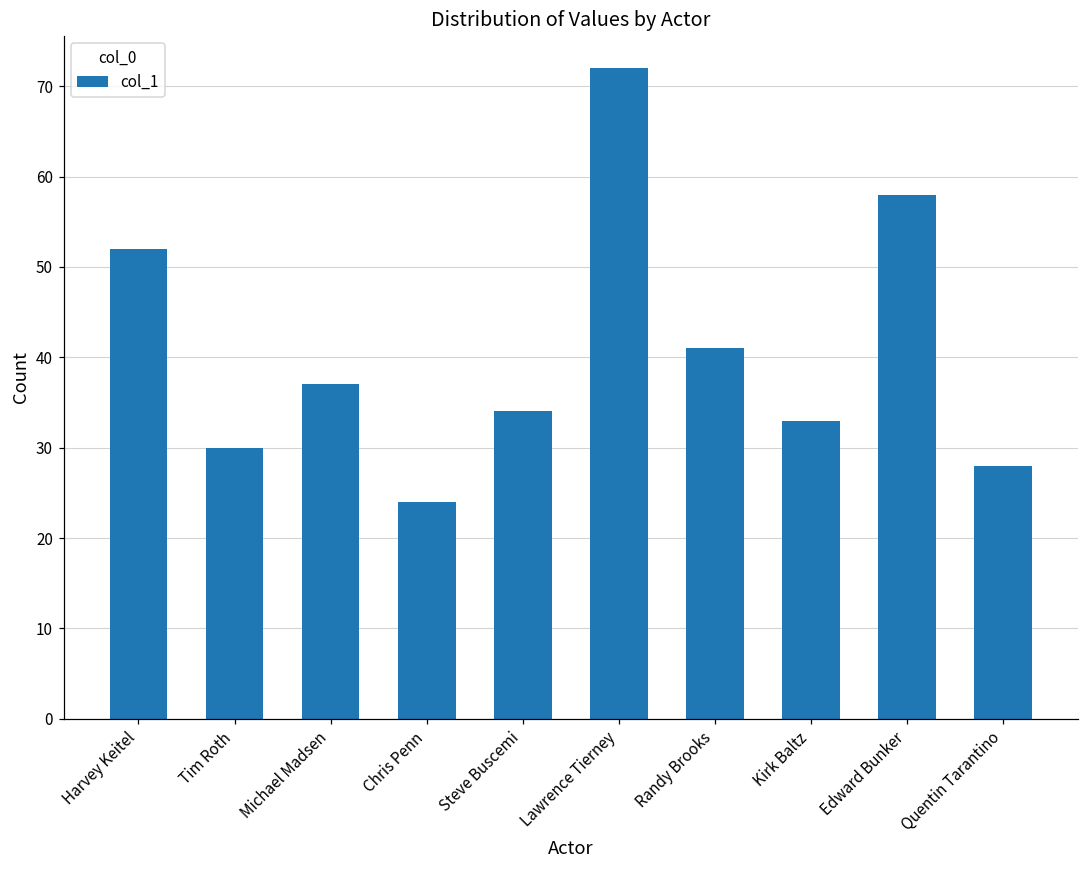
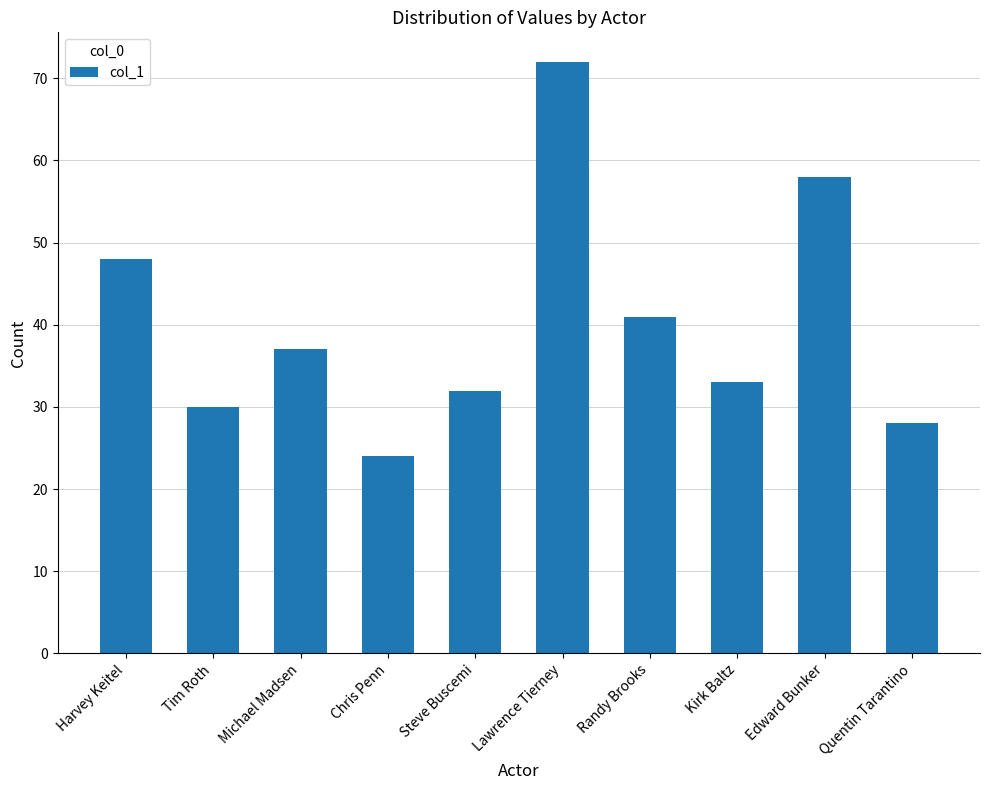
  {
-   "Harvey Keitel": 52,
+   "Harvey Keitel": 48,
    "Tim Roth": 30,
    "Michael Madsen": 37,
    "Chris Penn": 24,
-   "Steve Buscemi": 34,
+   "Steve Buscemi": 32,
    "Lawrence Tierney": 72,
    "Randy Brooks": 41,
    "Kirk Baltz": 33,
    "Edward Bunker": 58,
    "Quentin Tarantino": 28
  }
